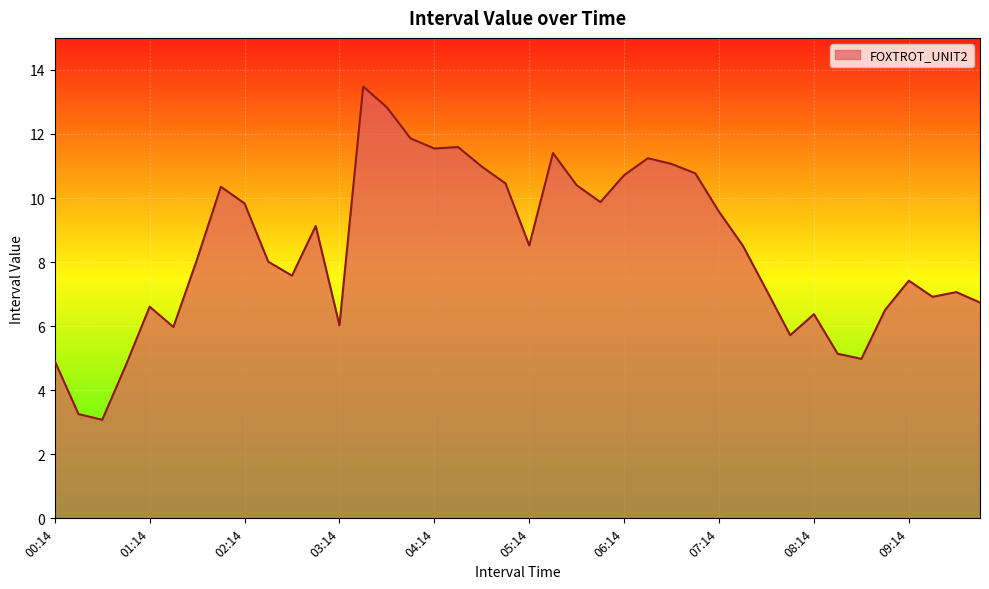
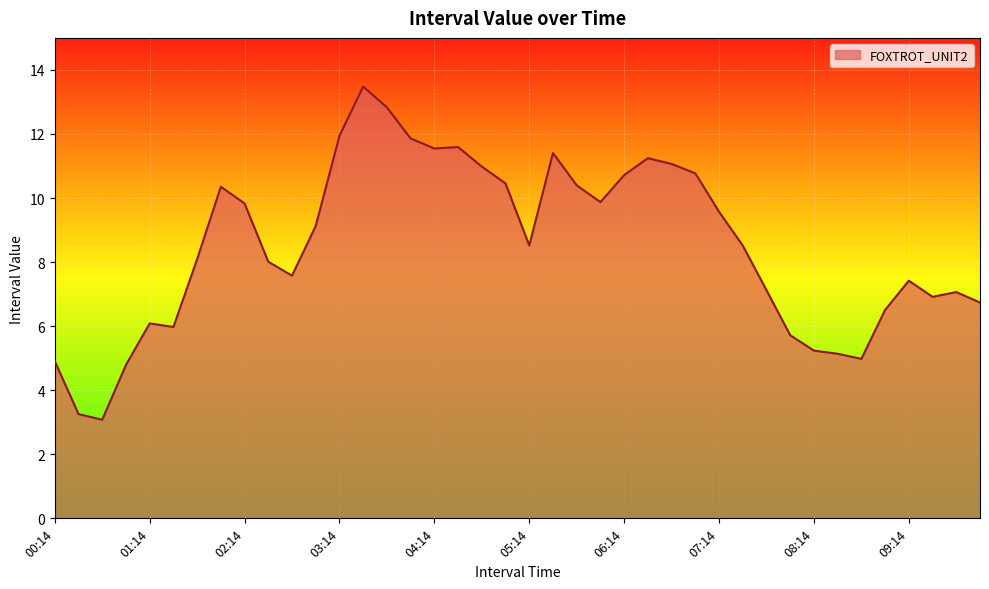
  {
    "00:14": 4.9,
-   "01:14": 6.6,
+   "01:14": 6.1,
    "02:14": 9.8,
-   "03:14": 6.0,
+   "03:14": 11.9,
    "04:14": 11.5,
    "05:14": 8.5,
    "06:14": 10.7,
    "07:14": 9.6,
-   "08:14": 6.4,
+   "08:14": 5.2,
    "09:14": 7.4
  }
